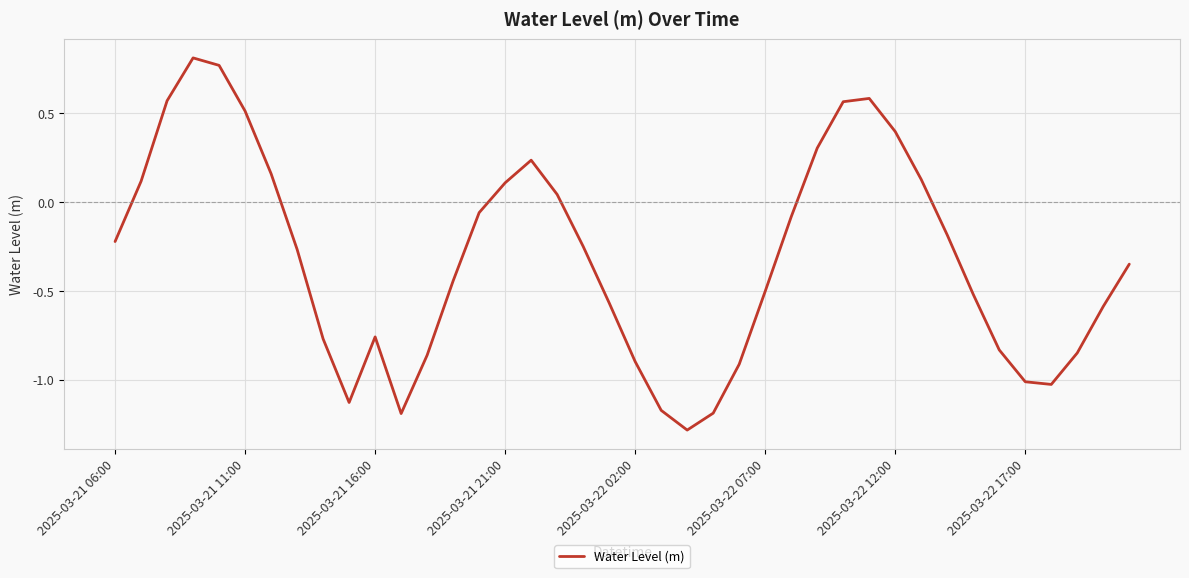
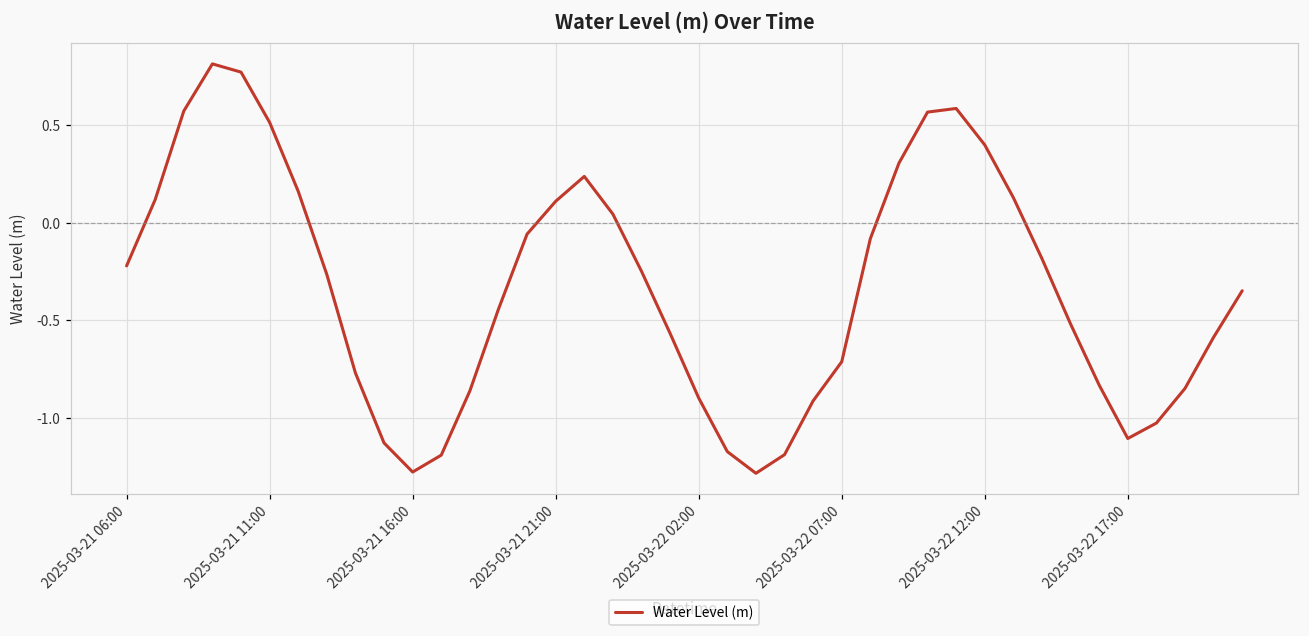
  {
    "2025-03-21 06:00": -0.22,
    "2025-03-21 11:00": 0.51,
-   "2025-03-21 16:00": -0.76,
+   "2025-03-21 16:00": -1.28,
    "2025-03-21 21:00": 0.11,
    "2025-03-22 02:00": -0.90,
-   "2025-03-22 07:00": -0.50,
+   "2025-03-22 07:00": -0.71,
    "2025-03-22 12:00": 0.40,
-   "2025-03-22 17:00": -1.01
+   "2025-03-22 17:00": -1.10
  }
